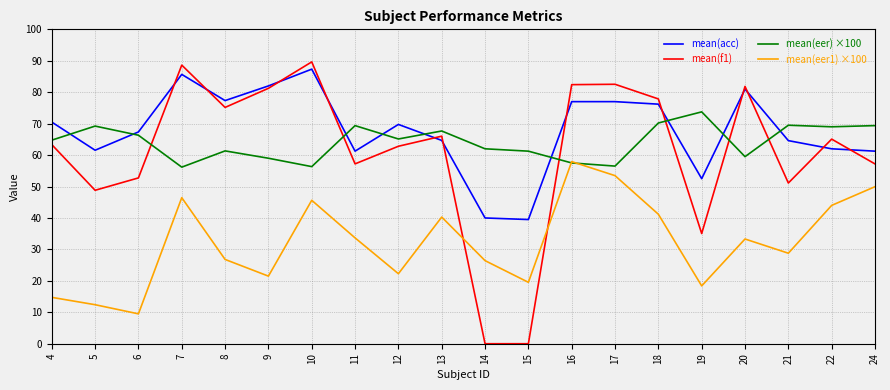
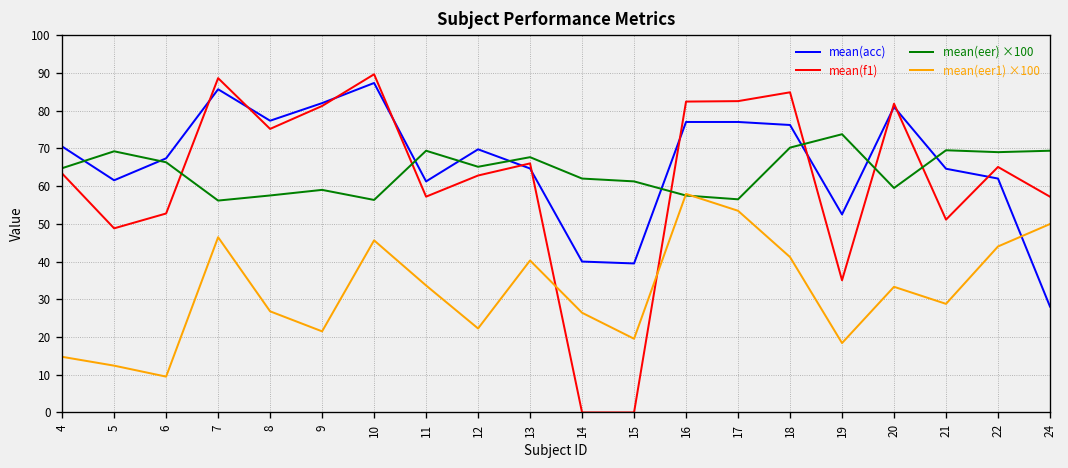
  {
    "mean(acc)": {
      "4": 71,
      "5": 62,
      "6": 67,
      "7": 86,
      "8": 77,
      "10": 87,
      "11": 61,
      "12": 70,
      "13": 65,
      "14": 40,
      "15": 40,
      "16": 77,
      "17": 77,
      "18": 76,
      "19": 53,
      "20": 81,
      "21": 65,
      "22": 62,
-     "24": 61
+     "24": 28
    },
    "mean(f1)": {
      "4": 63,
      "5": 49,
      "6": 53,
      "7": 89,
      "8": 75,
      "10": 90,
      "11": 57,
      "12": 63,
      "13": 66,
      "14": 0,
      "15": 0,
      "16": 82,
      "17": 83,
-     "18": 78,
+     "18": 85,
      "19": 35,
      "20": 82,
      "21": 51,
      "22": 65,
      "24": 57
    },
    "mean(eer) ×100": {
      "4": 65,
      "5": 69,
      "6": 66,
      "7": 56,
-     "8": 61,
+     "8": 58,
      "9": 59,
      "10": 56,
      "11": 69,
      "12": 65,
      "13": 68,
      "14": 62,
      "15": 61,
      "17": 57,
      "18": 70,
      "19": 74,
      "20": 60,
      "21": 70,
      "22": 69,
      "24": 69
    },
    "mean(eer1) ×100": {
      "4": 15,
      "5": 12,
      "6": 10,
      "7": 46,
      "8": 27,
      "9": 22,
      "10": 46,
      "11": 34,
      "12": 22,
      "13": 40,
      "14": 26,
      "15": 20,
      "17": 53,
      "18": 41,
      "19": 18,
      "20": 33,
      "21": 29,
      "22": 44,
      "24": 50
    }
  }
